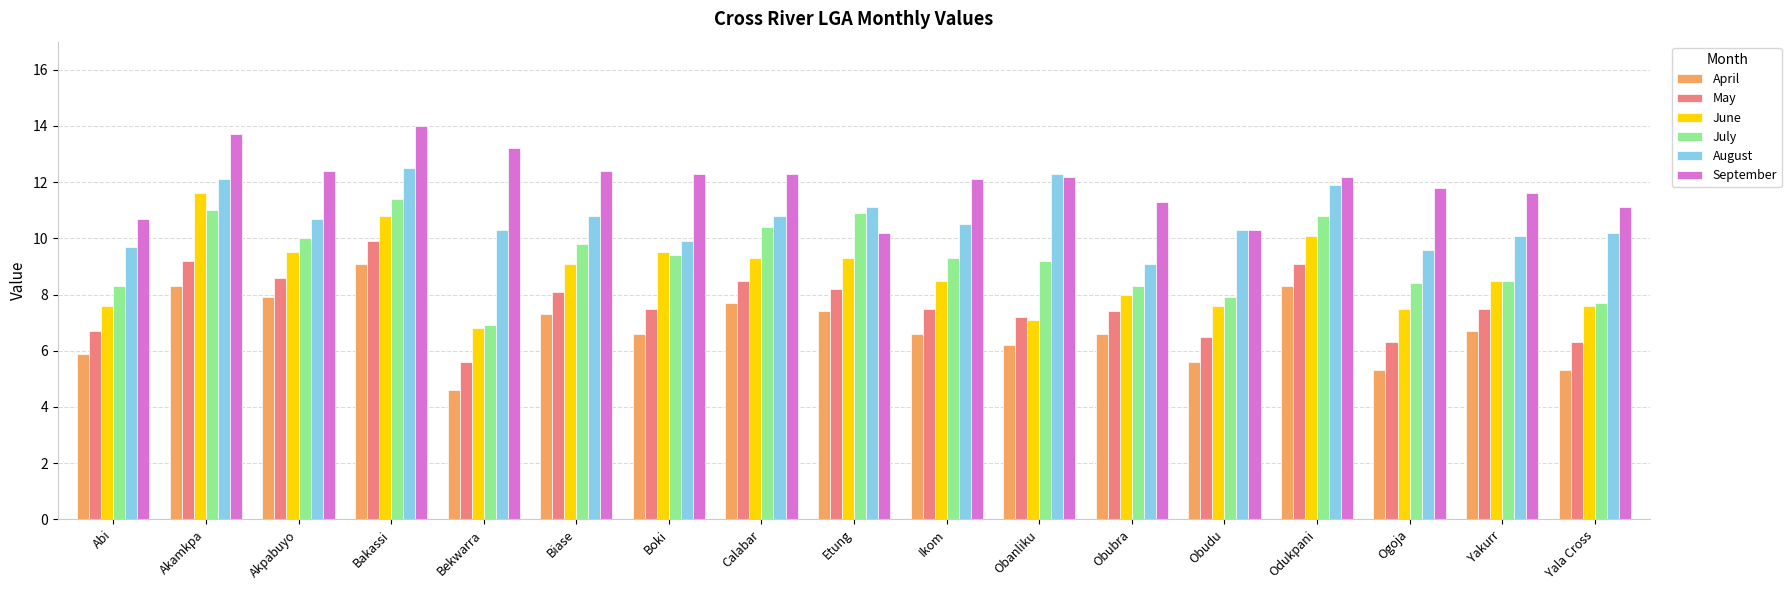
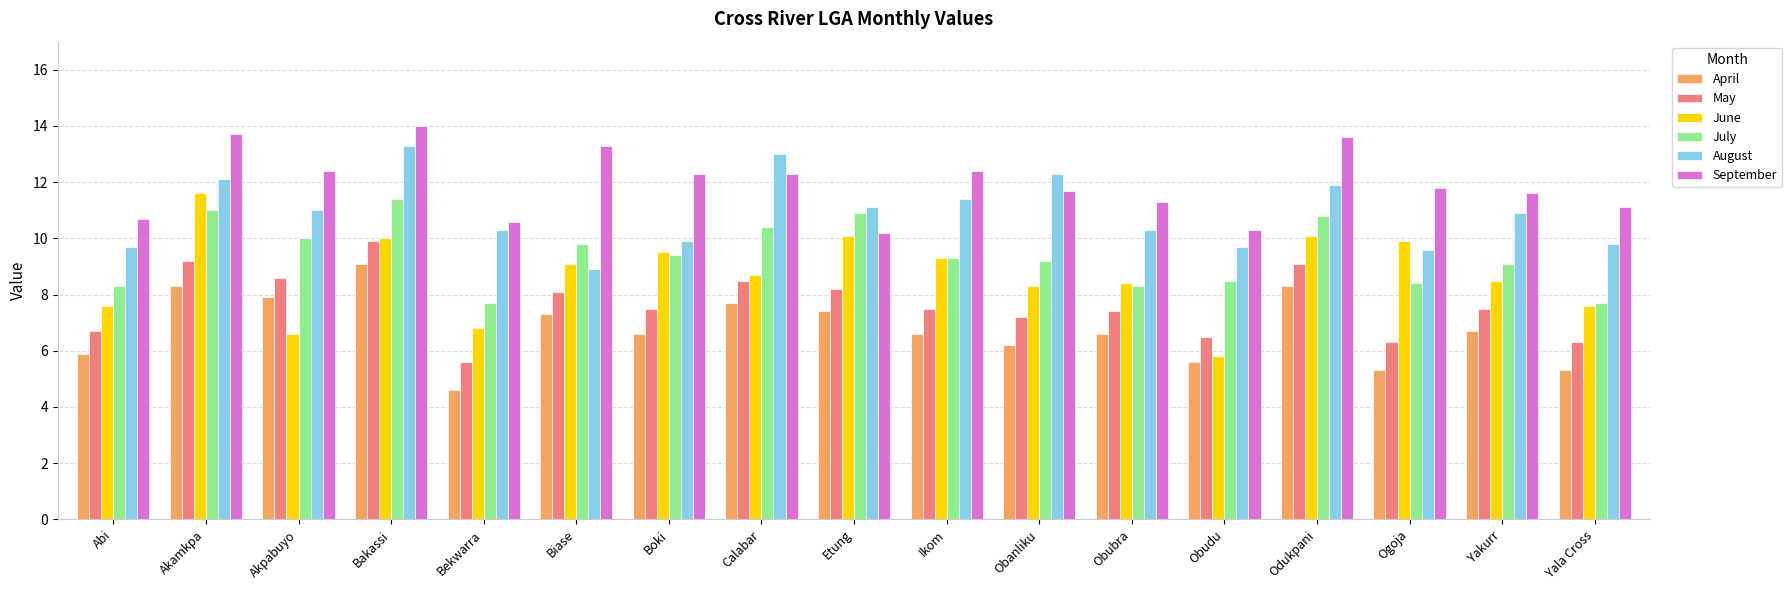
  {
    "June": {
      "Abi": 7.6,
      "Akamkpa": 11.6,
-     "Akpabuyo": 9.5,
-     "Bakassi": 10.8,
+     "Akpabuyo": 6.6,
+     "Bakassi": 10.0,
      "Bekwarra": 6.8,
      "Biase": 9.1,
      "Boki": 9.5,
-     "Calabar": 9.3,
-     "Etung": 9.3,
-     "Ikom": 8.5,
-     "Obanliku": 7.1,
-     "Obubra": 8.0,
-     "Obudu": 7.6,
+     "Calabar": 8.7,
+     "Etung": 10.1,
+     "Ikom": 9.3,
+     "Obanliku": 8.3,
+     "Obubra": 8.4,
+     "Obudu": 5.8,
      "Odukpani": 10.1,
-     "Ogoja": 7.5,
+     "Ogoja": 9.9,
      "Yakurr": 8.5,
      "Yala Cross": 7.6
    },
    "July": {
      "Abi": 8.3,
      "Akamkpa": 11.0,
      "Akpabuyo": 10.0,
      "Bakassi": 11.4,
-     "Bekwarra": 6.9,
+     "Bekwarra": 7.7,
      "Biase": 9.8,
      "Boki": 9.4,
      "Calabar": 10.4,
      "Etung": 10.9,
      "Ikom": 9.3,
      "Obanliku": 9.2,
      "Obubra": 8.3,
-     "Obudu": 7.9,
+     "Obudu": 8.5,
      "Odukpani": 10.8,
      "Ogoja": 8.4,
-     "Yakurr": 8.5,
+     "Yakurr": 9.1,
      "Yala Cross": 7.7
    },
    "August": {
      "Abi": 9.7,
      "Akamkpa": 12.1,
-     "Akpabuyo": 10.7,
-     "Bakassi": 12.5,
+     "Akpabuyo": 11.0,
+     "Bakassi": 13.3,
      "Bekwarra": 10.3,
-     "Biase": 10.8,
+     "Biase": 8.9,
      "Boki": 9.9,
-     "Calabar": 10.8,
+     "Calabar": 13.0,
      "Etung": 11.1,
-     "Ikom": 10.5,
+     "Ikom": 11.4,
      "Obanliku": 12.3,
-     "Obubra": 9.1,
-     "Obudu": 10.3,
+     "Obubra": 10.3,
+     "Obudu": 9.7,
      "Odukpani": 11.9,
      "Ogoja": 9.6,
-     "Yakurr": 10.1,
-     "Yala Cross": 10.2
+     "Yakurr": 10.9,
+     "Yala Cross": 9.8
    },
    "September": {
      "Abi": 10.7,
      "Akamkpa": 13.7,
      "Akpabuyo": 12.4,
      "Bakassi": 14.0,
-     "Bekwarra": 13.2,
-     "Biase": 12.4,
+     "Bekwarra": 10.6,
+     "Biase": 13.3,
      "Boki": 12.3,
      "Calabar": 12.3,
      "Etung": 10.2,
-     "Ikom": 12.1,
-     "Obanliku": 12.2,
+     "Ikom": 12.4,
+     "Obanliku": 11.7,
      "Obubra": 11.3,
      "Obudu": 10.3,
-     "Odukpani": 12.2,
+     "Odukpani": 13.6,
      "Ogoja": 11.8,
      "Yakurr": 11.6,
      "Yala Cross": 11.1
    }
  }
